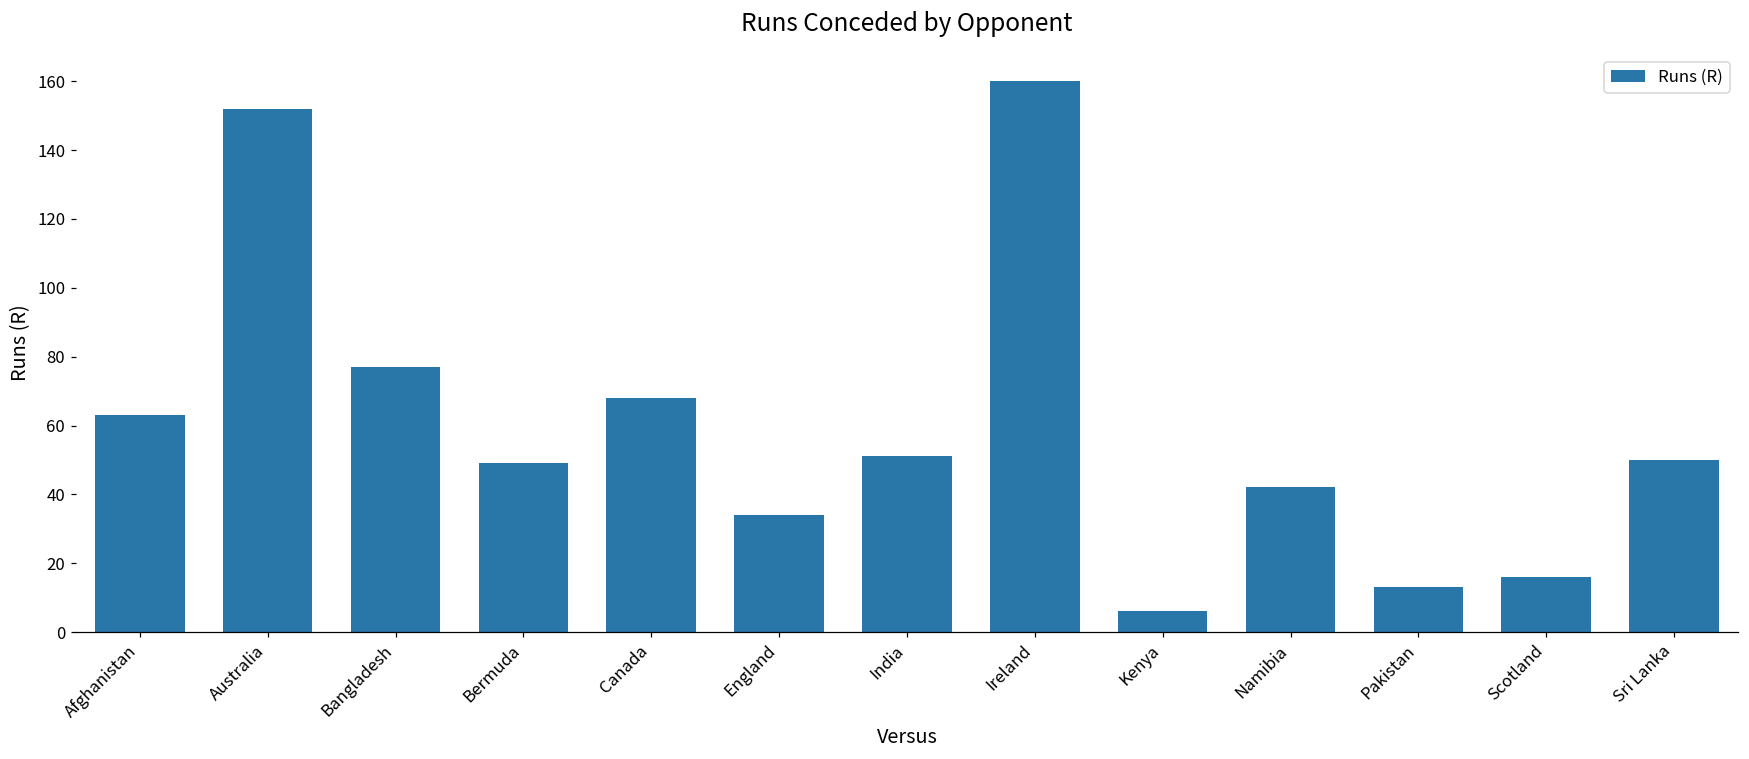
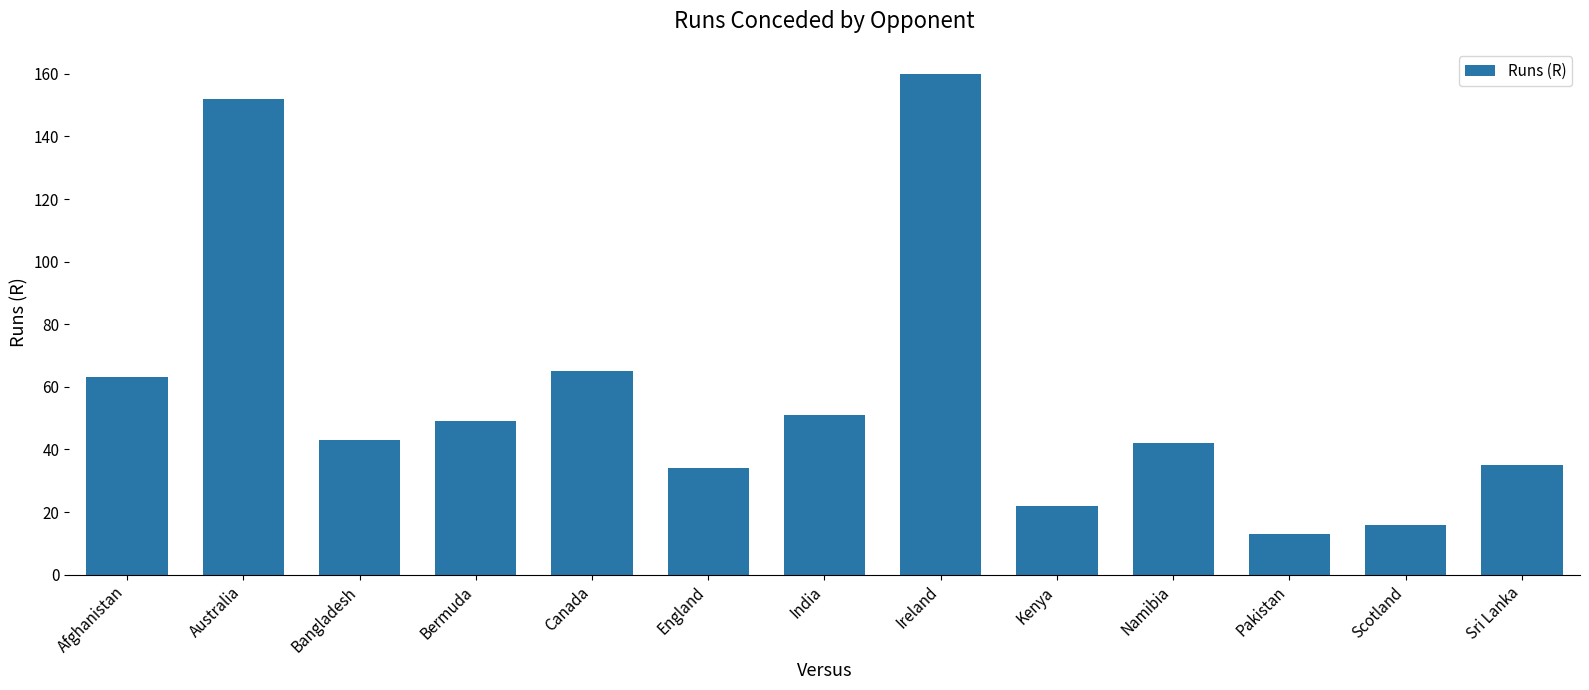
  {
    "Afghanistan": 63,
    "Australia": 152,
-   "Bangladesh": 77,
+   "Bangladesh": 43,
    "Bermuda": 49,
-   "Canada": 68,
+   "Canada": 65,
    "England": 34,
    "India": 51,
    "Ireland": 160,
-   "Kenya": 6,
+   "Kenya": 22,
    "Namibia": 42,
    "Pakistan": 13,
    "Scotland": 16,
-   "Sri Lanka": 50
+   "Sri Lanka": 35
  }
